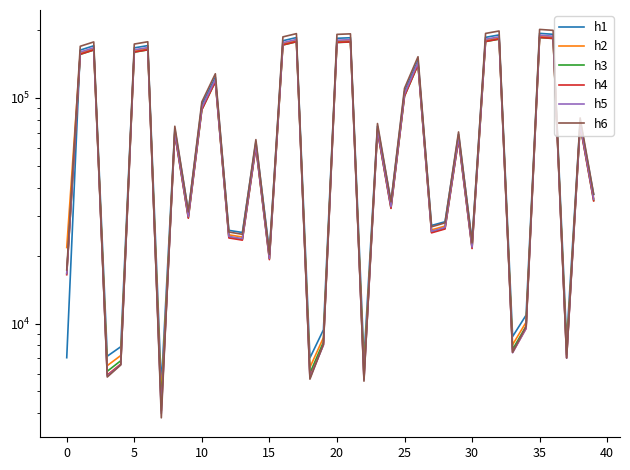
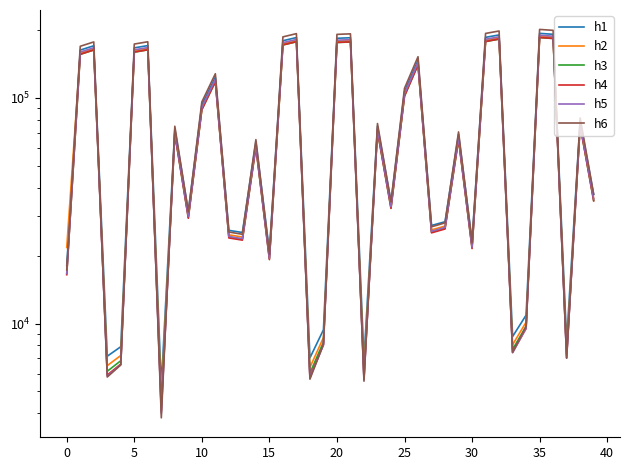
  {
    "h1": {
-     "0": 7100,
+     "0": 18000,
      "10": 93000,
      "15": 21000
    },
    "h2": {
      "0": 22000
    },
    "h6": {
      "0": 17000,
      "5": 170000,
      "10": 96000,
      "20": 190000,
      "25": 110000,
      "35": 200000
    }
  }
